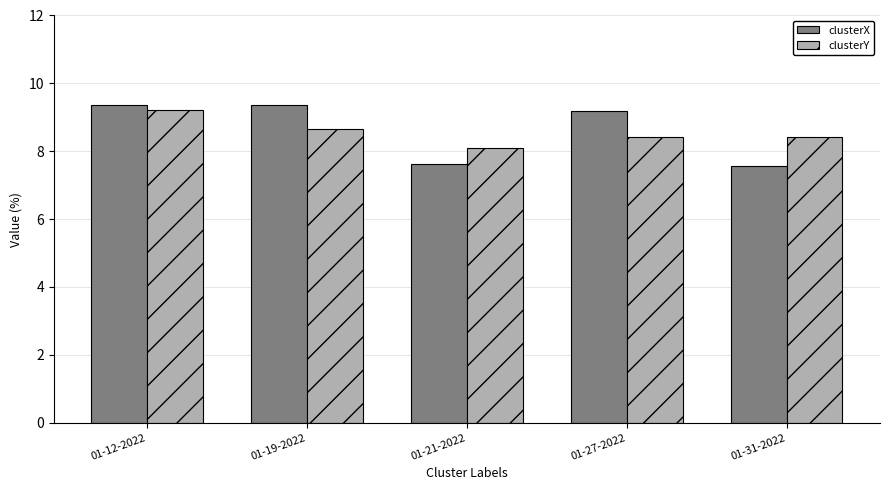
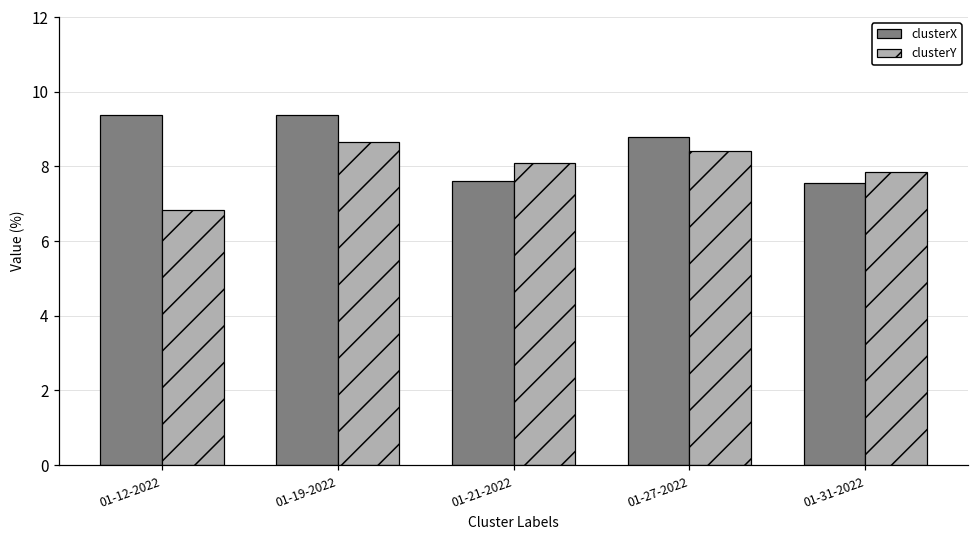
  {
    "clusterX": {
      "01-12-2022": 9.4,
      "01-19-2022": 9.4,
      "01-21-2022": 7.6,
-     "01-27-2022": 9.2,
+     "01-27-2022": 8.8,
      "01-31-2022": 7.6
    },
    "clusterY": {
-     "01-12-2022": 9.2,
+     "01-12-2022": 6.8,
      "01-19-2022": 8.7,
      "01-21-2022": 8.1,
      "01-27-2022": 8.4,
-     "01-31-2022": 8.4
+     "01-31-2022": 7.9
    }
  }
